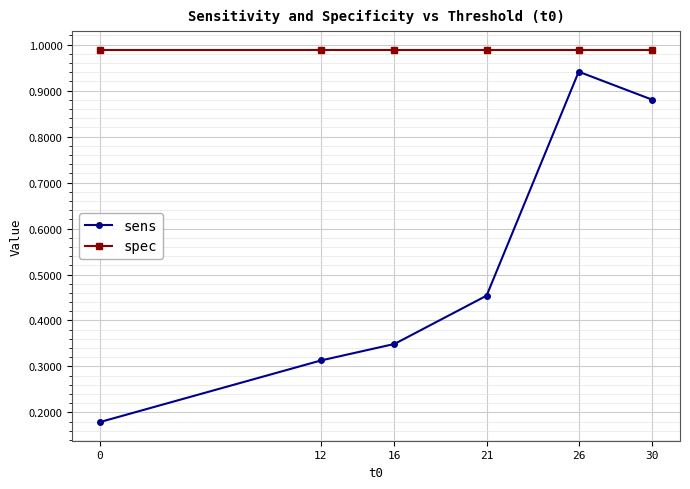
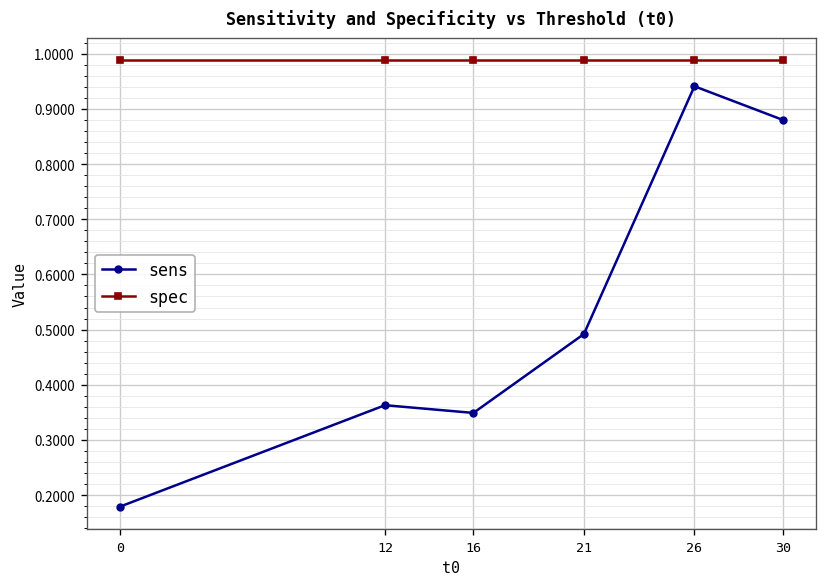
  {
    "sens": {
      "0": 0.18,
-     "12": 0.31,
+     "12": 0.36,
      "16": 0.35,
-     "21": 0.45,
+     "21": 0.49,
      "26": 0.94,
      "30": 0.88
    },
    "spec": {
      "0": 0.99,
      "12": 0.99,
      "16": 0.99,
      "21": 0.99,
      "26": 0.99,
      "30": 0.99
    }
  }
